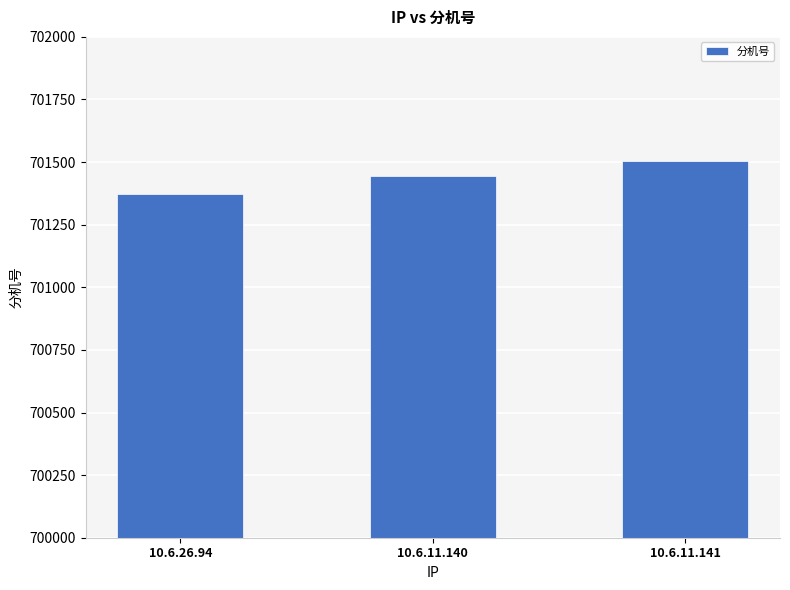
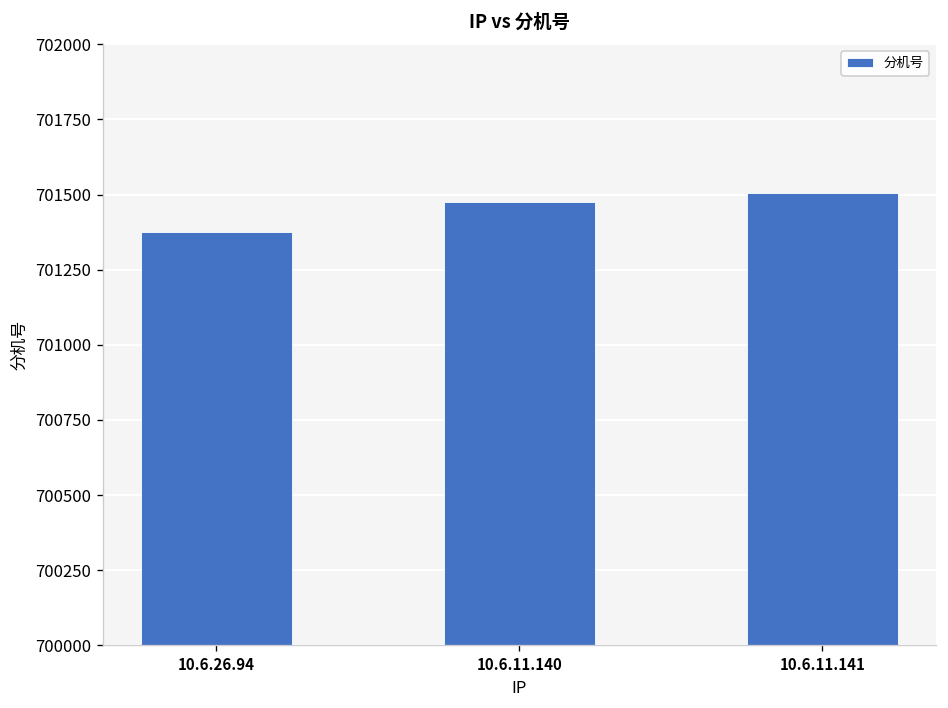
  {
    "10.6.26.94": 701370,
-   "10.6.11.140": 701440,
+   "10.6.11.140": 701480,
    "10.6.11.141": 701510
  }
